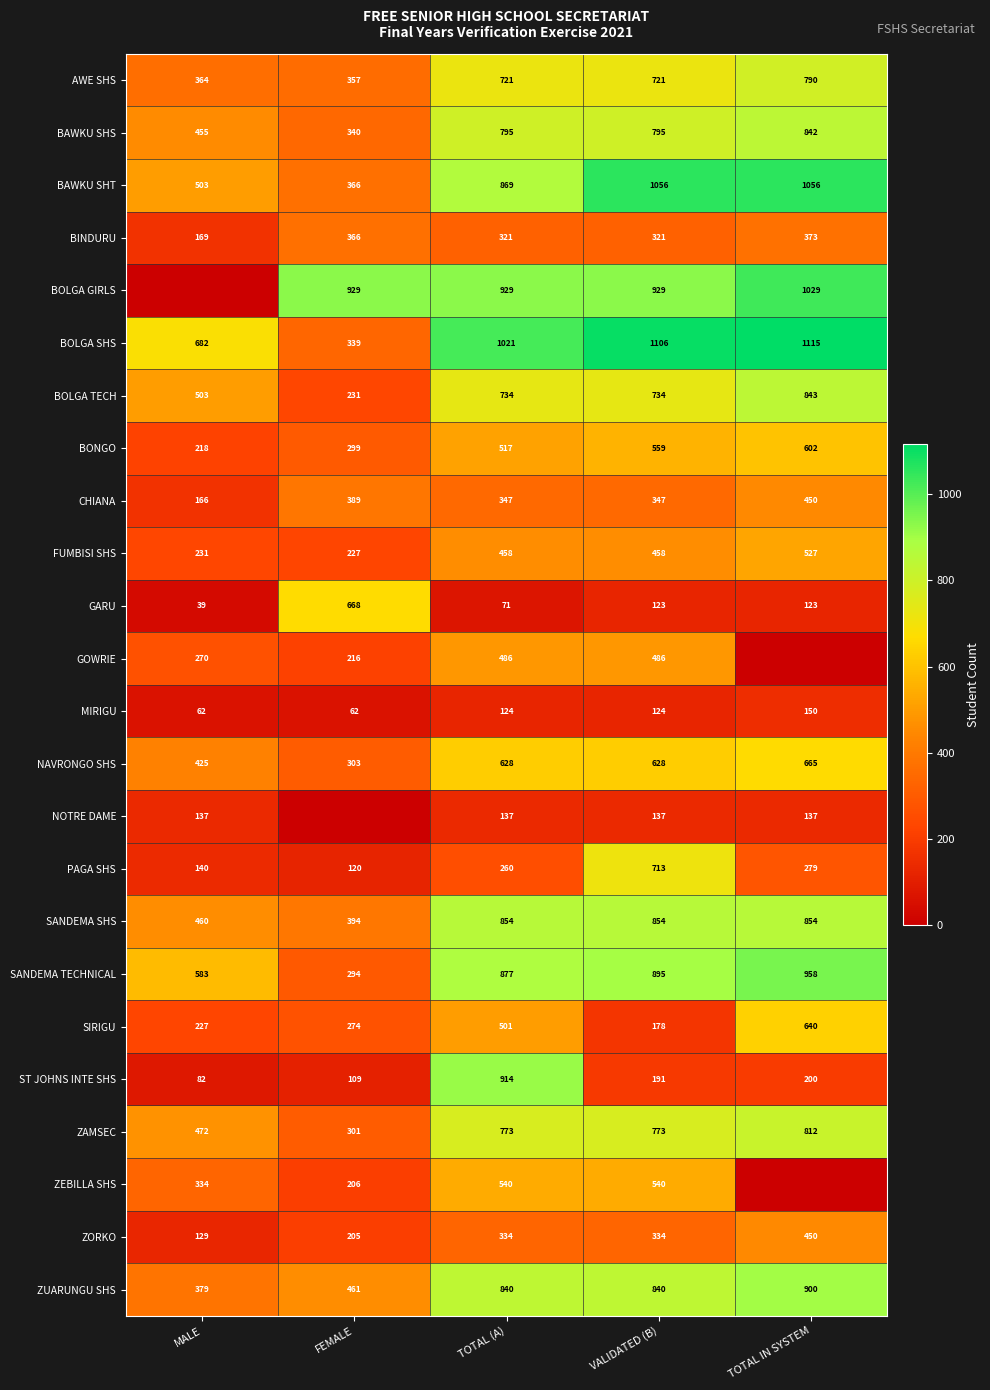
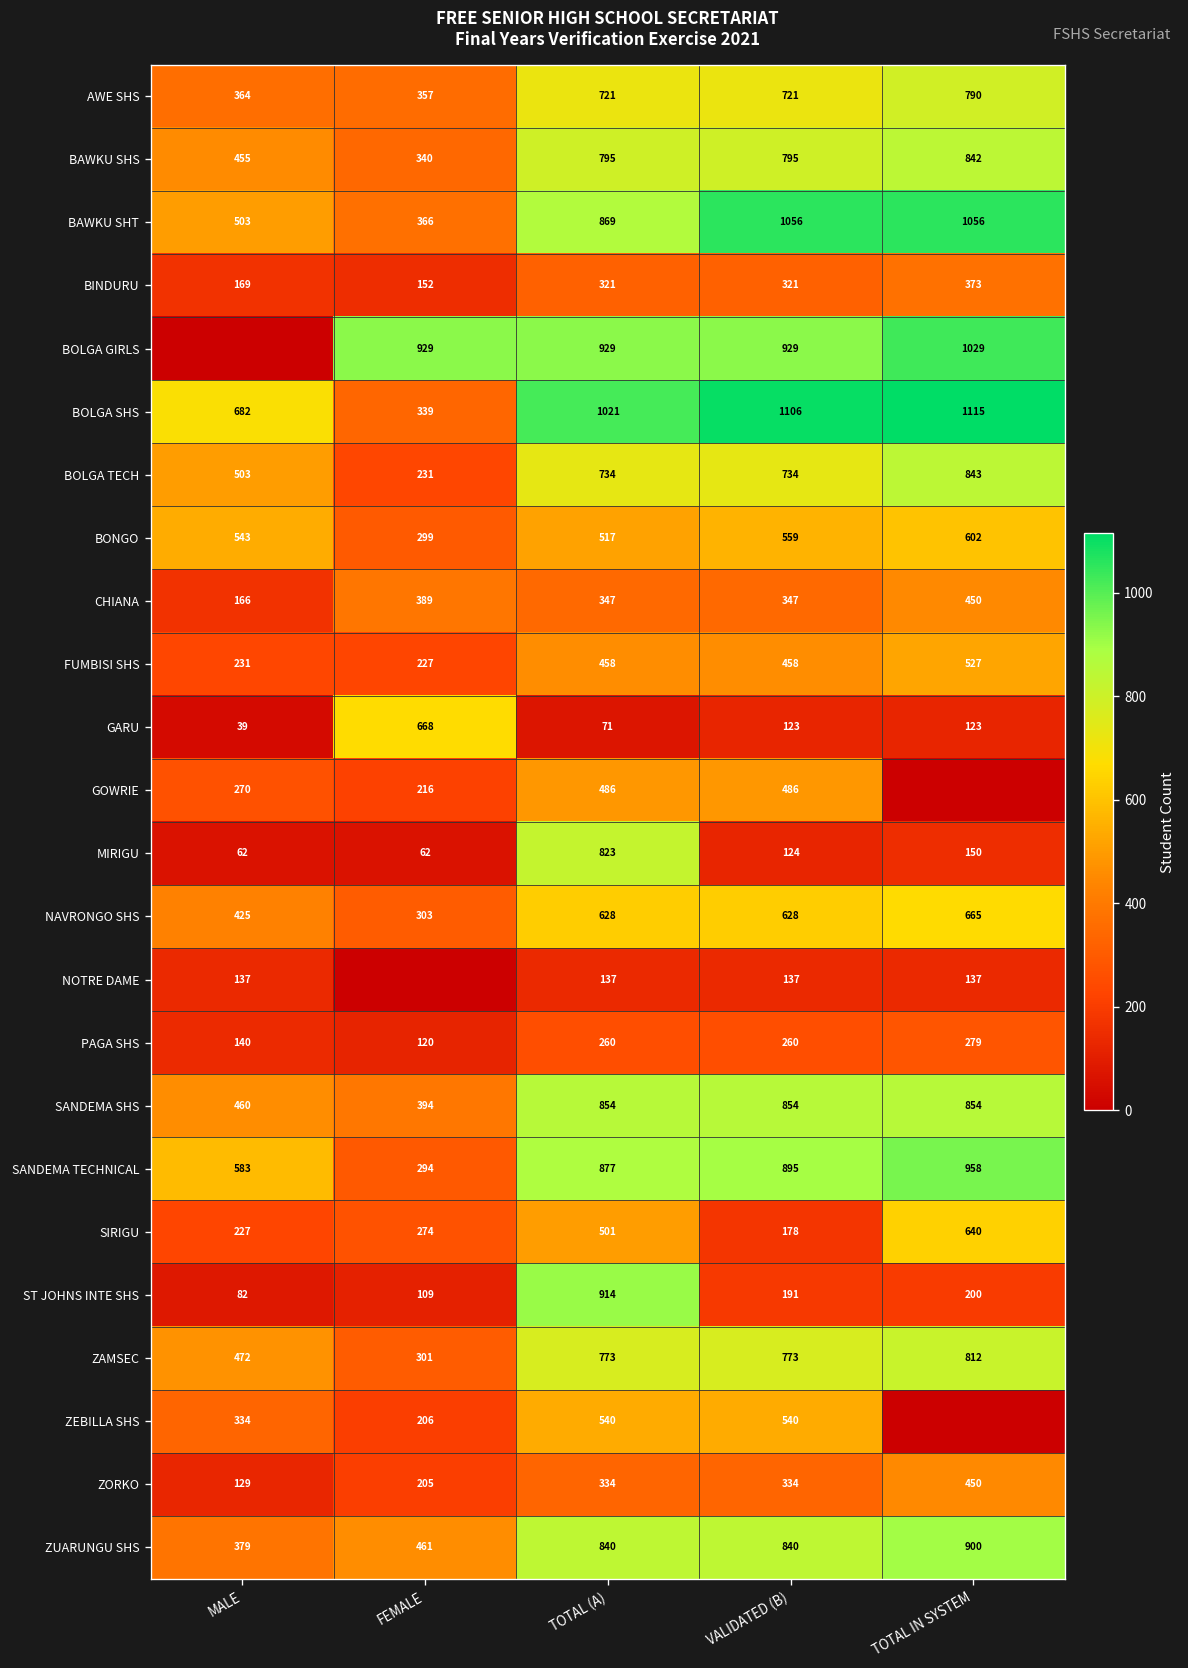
  {
    "AWE SHS": {
      "MALE": 364,
      "FEMALE": 357,
      "TOTAL (A)": 721,
      "VALIDATED (B)": 721,
      "TOTAL IN SYSTEM": 790
    },
    "BAWKU SHS": {
      "MALE": 455,
      "FEMALE": 340,
      "TOTAL (A)": 795,
      "VALIDATED (B)": 795,
      "TOTAL IN SYSTEM": 842
    },
    "BAWKU SHT": {
      "MALE": 503,
      "FEMALE": 366,
      "TOTAL (A)": 869,
      "VALIDATED (B)": 1056,
      "TOTAL IN SYSTEM": 1056
    },
    "BINDURU": {
      "MALE": 169,
-     "FEMALE": 366,
+     "FEMALE": 152,
      "TOTAL (A)": 321,
      "VALIDATED (B)": 321,
      "TOTAL IN SYSTEM": 373
    },
    "BOLGA GIRLS": {
      "FEMALE": 929,
      "TOTAL (A)": 929,
      "VALIDATED (B)": 929,
      "TOTAL IN SYSTEM": 1029
    },
    "BOLGA SHS": {
      "MALE": 682,
      "FEMALE": 339,
      "TOTAL (A)": 1021,
      "VALIDATED (B)": 1106,
      "TOTAL IN SYSTEM": 1115
    },
    "BOLGA TECH": {
      "MALE": 503,
      "FEMALE": 231,
      "TOTAL (A)": 734,
      "VALIDATED (B)": 734,
      "TOTAL IN SYSTEM": 843
    },
    "BONGO": {
-     "MALE": 218,
+     "MALE": 543,
      "FEMALE": 299,
      "TOTAL (A)": 517,
      "VALIDATED (B)": 559,
      "TOTAL IN SYSTEM": 602
    },
    "CHIANA": {
      "MALE": 166,
      "FEMALE": 389,
      "TOTAL (A)": 347,
      "VALIDATED (B)": 347,
      "TOTAL IN SYSTEM": 450
    },
    "FUMBISI SHS": {
      "MALE": 231,
      "FEMALE": 227,
      "TOTAL (A)": 458,
      "VALIDATED (B)": 458,
      "TOTAL IN SYSTEM": 527
    },
    "GARU": {
      "MALE": 39,
      "FEMALE": 668,
      "TOTAL (A)": 71,
      "VALIDATED (B)": 123,
      "TOTAL IN SYSTEM": 123
    },
    "GOWRIE": {
      "MALE": 270,
      "FEMALE": 216,
      "TOTAL (A)": 486,
      "VALIDATED (B)": 486
    },
    "MIRIGU": {
      "MALE": 62,
      "FEMALE": 62,
-     "TOTAL (A)": 124,
+     "TOTAL (A)": 823,
      "VALIDATED (B)": 124,
      "TOTAL IN SYSTEM": 150
    },
    "NAVRONGO SHS": {
      "MALE": 425,
      "FEMALE": 303,
      "TOTAL (A)": 628,
      "VALIDATED (B)": 628,
      "TOTAL IN SYSTEM": 665
    },
    "NOTRE DAME": {
      "MALE": 137,
      "TOTAL (A)": 137,
      "VALIDATED (B)": 137,
      "TOTAL IN SYSTEM": 137
    },
    "PAGA SHS": {
      "MALE": 140,
      "FEMALE": 120,
      "TOTAL (A)": 260,
-     "VALIDATED (B)": 713,
+     "VALIDATED (B)": 260,
      "TOTAL IN SYSTEM": 279
    },
    "SANDEMA SHS": {
      "MALE": 460,
      "FEMALE": 394,
      "TOTAL (A)": 854,
      "VALIDATED (B)": 854,
      "TOTAL IN SYSTEM": 854
    },
    "SANDEMA TECHNICAL": {
      "MALE": 583,
      "FEMALE": 294,
      "TOTAL (A)": 877,
      "VALIDATED (B)": 895,
      "TOTAL IN SYSTEM": 958
    },
    "SIRIGU": {
      "MALE": 227,
      "FEMALE": 274,
      "TOTAL (A)": 501,
      "VALIDATED (B)": 178,
      "TOTAL IN SYSTEM": 640
    },
    "ST JOHNS INTE SHS": {
      "MALE": 82,
      "FEMALE": 109,
      "TOTAL (A)": 914,
      "VALIDATED (B)": 191,
      "TOTAL IN SYSTEM": 200
    },
    "ZAMSEC": {
      "MALE": 472,
      "FEMALE": 301,
      "TOTAL (A)": 773,
      "VALIDATED (B)": 773,
      "TOTAL IN SYSTEM": 812
    },
    "ZEBILLA SHS": {
      "MALE": 334,
      "FEMALE": 206,
      "TOTAL (A)": 540,
      "VALIDATED (B)": 540
    },
    "ZORKO": {
      "MALE": 129,
      "FEMALE": 205,
      "TOTAL (A)": 334,
      "VALIDATED (B)": 334,
      "TOTAL IN SYSTEM": 450
    },
    "ZUARUNGU SHS": {
      "MALE": 379,
      "FEMALE": 461,
      "TOTAL (A)": 840,
      "VALIDATED (B)": 840,
      "TOTAL IN SYSTEM": 900
    }
  }
